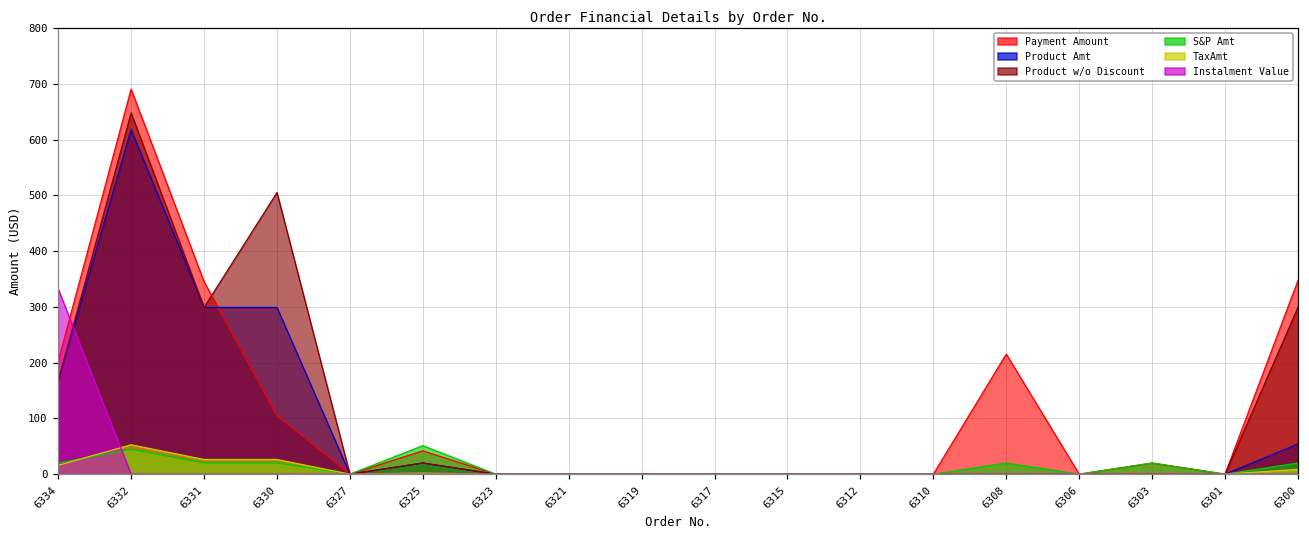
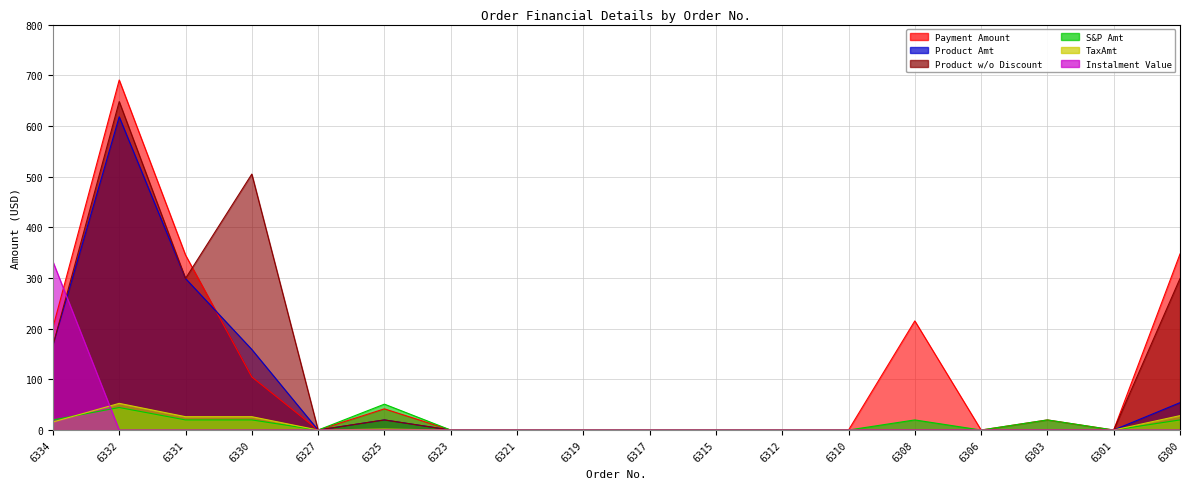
  {
    "Payment Amount": {
      "6334": 200,
      "6332": 690,
      "6331": 350,
      "6330": 100,
      "6325": 40,
      "6308": 220,
      "6300": 350
    },
    "Product Amt": {
      "6332": 620,
-     "6330": 300,
+     "6330": 160,
      "6300": 50
    },
    "Product w/o Discount": {
      "6332": 650,
      "6330": 510,
      "6300": 300
    },
    "S&P Amt": {
      "6332": 40,
      "6331": 20,
      "6330": 20,
      "6325": 50,
      "6308": 20,
      "6300": 20
    },
    "TaxAmt": {
      "6332": 50,
      "6331": 30,
      "6330": 30,
-     "6300": 10
+     "6300": 30
    },
    "Instalment Value": {
      "6334": 330,
      "6332": 0,
      "6331": 0,
      "6330": 0,
      "6300": 0
    }
  }
